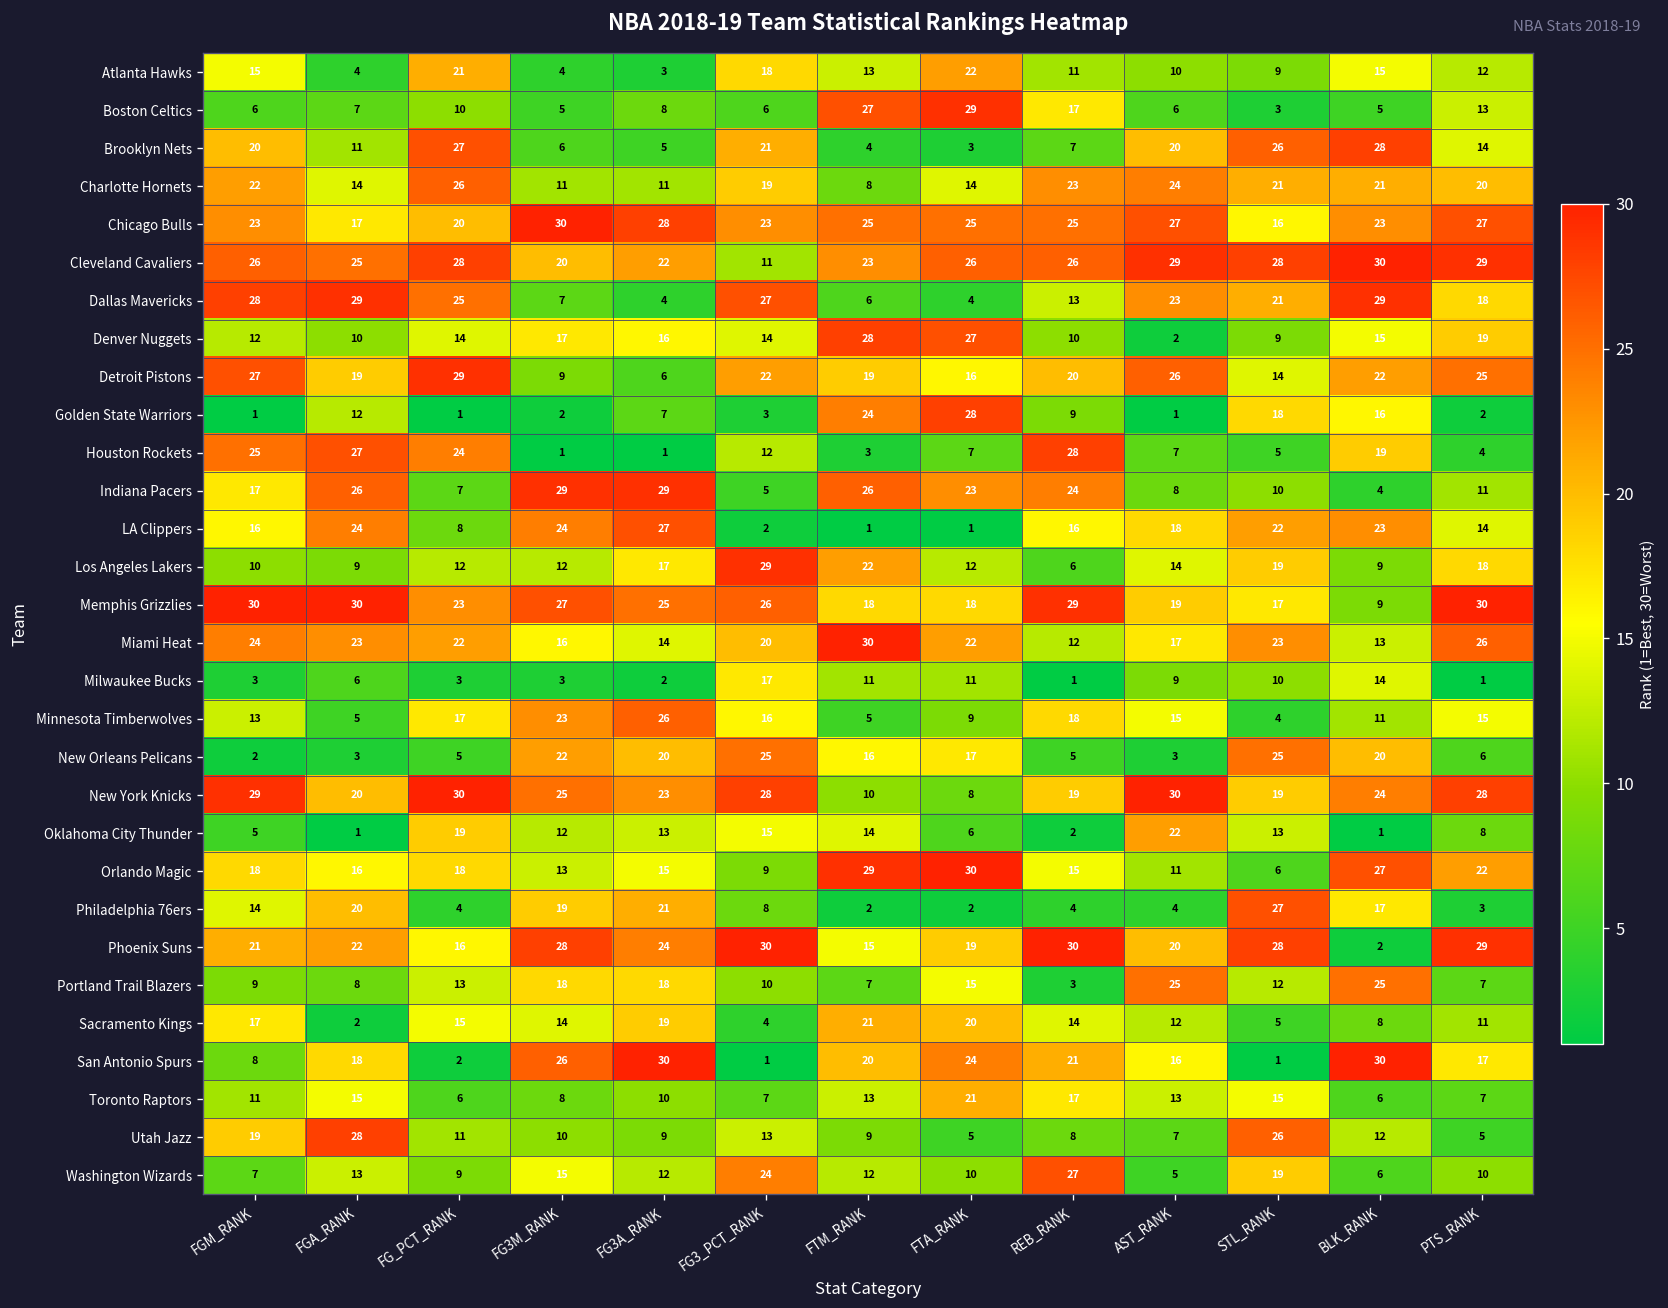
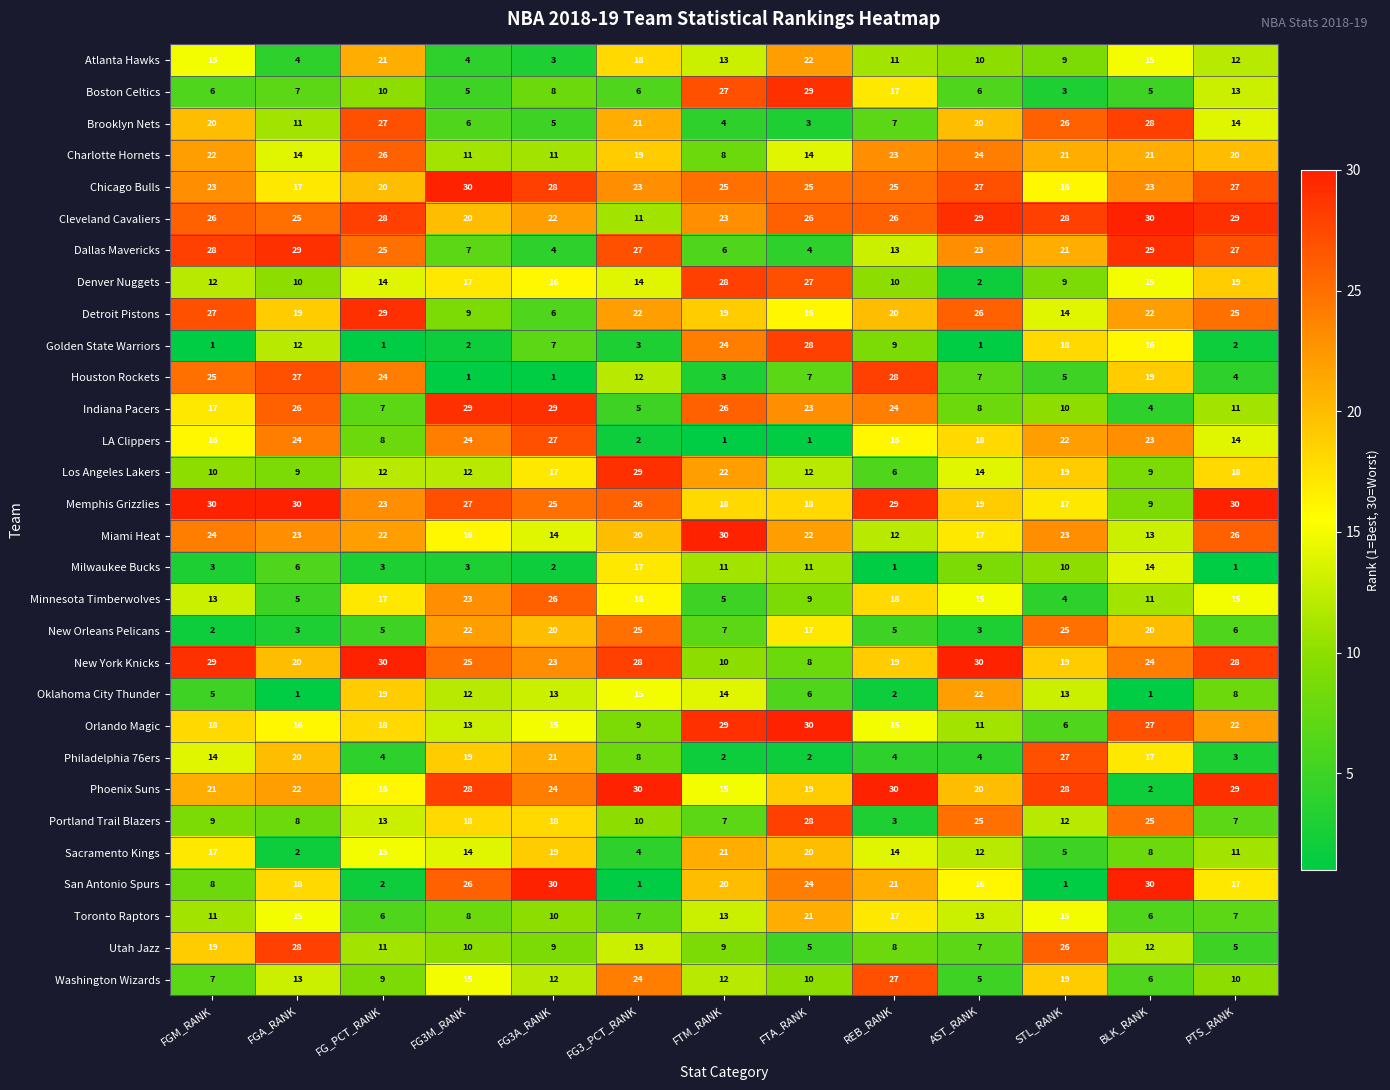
  {
    "Dallas Mavericks": {
      "FGM_RANK": 28,
      "FGA_RANK": 29,
      "FG_PCT_RANK": 25,
      "FG3M_RANK": 7,
      "FG3A_RANK": 4,
      "FG3_PCT_RANK": 27,
      "FTM_RANK": 6,
      "FTA_RANK": 4,
      "REB_RANK": 13,
      "AST_RANK": 23,
      "STL_RANK": 21,
      "BLK_RANK": 29,
-     "PTS_RANK": 18
+     "PTS_RANK": 27
    },
    "New Orleans Pelicans": {
      "FGM_RANK": 2,
      "FGA_RANK": 3,
      "FG_PCT_RANK": 5,
      "FG3M_RANK": 22,
      "FG3A_RANK": 20,
      "FG3_PCT_RANK": 25,
-     "FTM_RANK": 16,
+     "FTM_RANK": 7,
      "FTA_RANK": 17,
      "REB_RANK": 5,
      "AST_RANK": 3,
      "STL_RANK": 25,
      "BLK_RANK": 20,
      "PTS_RANK": 6
    },
    "Portland Trail Blazers": {
      "FGM_RANK": 9,
      "FGA_RANK": 8,
      "FG_PCT_RANK": 13,
      "FG3M_RANK": 18,
      "FG3A_RANK": 18,
      "FG3_PCT_RANK": 10,
      "FTM_RANK": 7,
-     "FTA_RANK": 15,
+     "FTA_RANK": 28,
      "REB_RANK": 3,
      "AST_RANK": 25,
      "STL_RANK": 12,
      "BLK_RANK": 25,
      "PTS_RANK": 7
    }
  }
